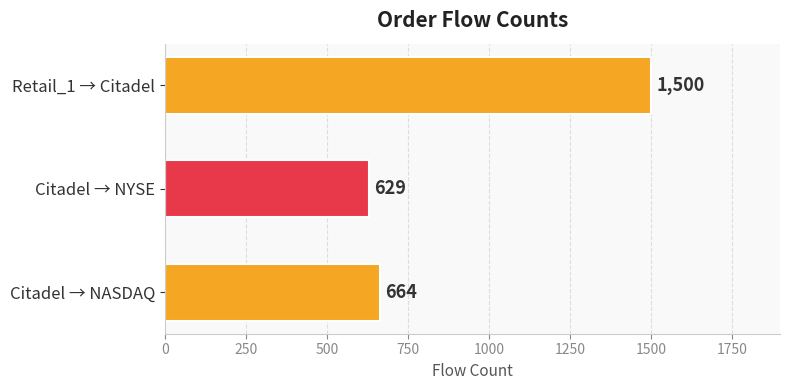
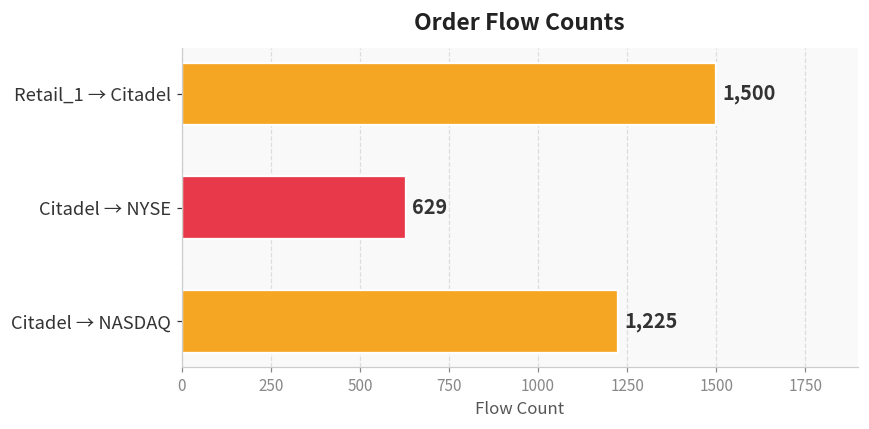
  {
    "Retail_1 → Citadel": "1,500",
    "Citadel → NYSE": "629",
-   "Citadel → NASDAQ": "664"
+   "Citadel → NASDAQ": "1,225"
  }
